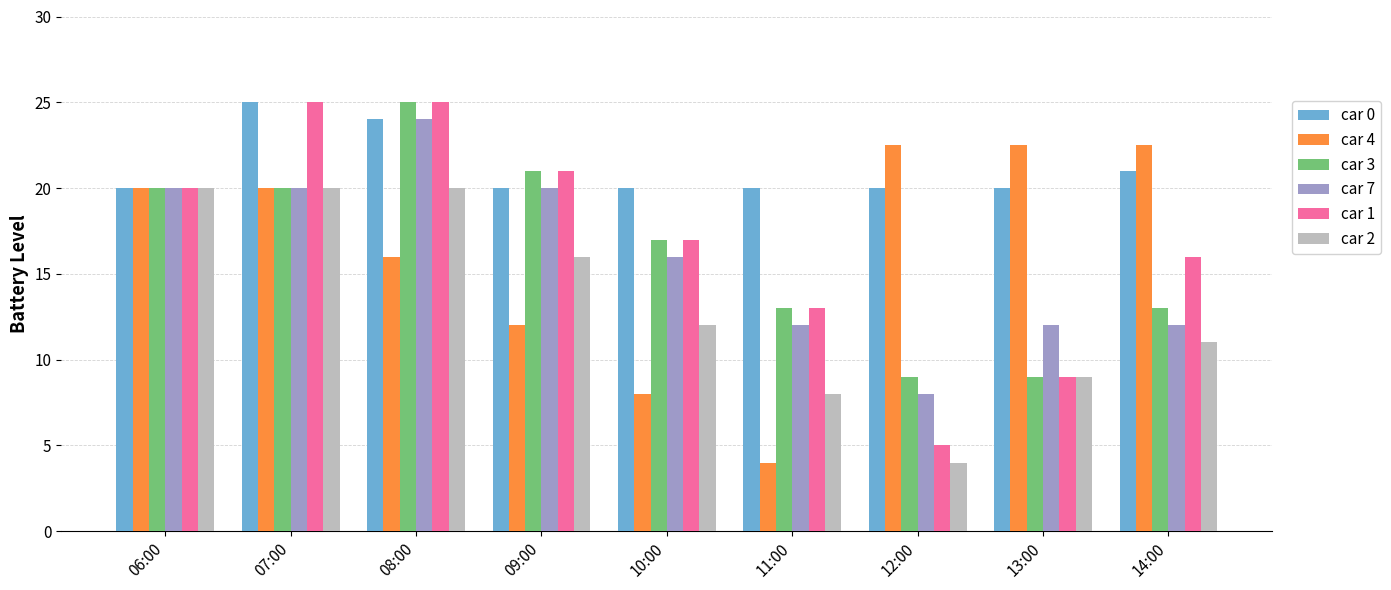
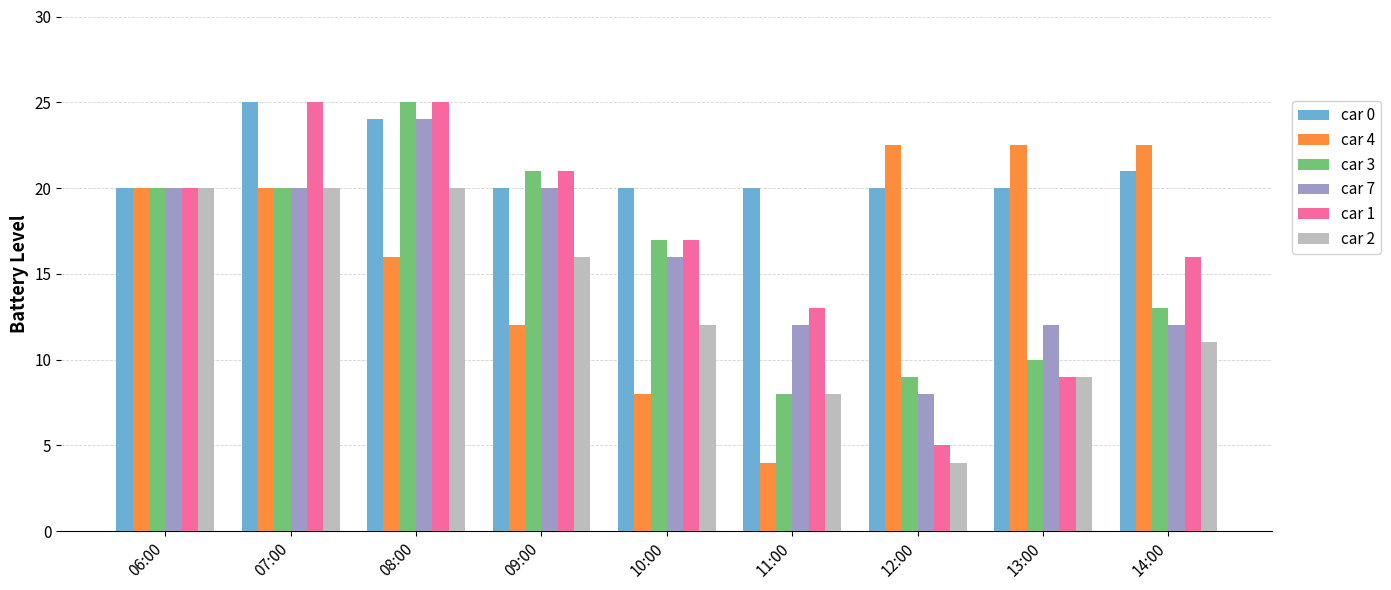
  {
    "car 4": {
      "06:00": 20,
      "07:00": 20,
      "08:00": 16,
      "09:00": 12,
      "10:00": 8,
      "11:00": 4,
      "12:00": 22.5,
      "13:00": 22.5,
      "14:00": 22.5
    },
    "car 3": {
      "06:00": 20,
      "07:00": 20,
      "08:00": 25,
      "09:00": 21,
      "10:00": 17,
-     "11:00": 13,
+     "11:00": 8,
      "12:00": 9,
-     "13:00": 9,
+     "13:00": 10,
      "14:00": 13
    },
    "car 1": {
      "06:00": 20,
      "07:00": 25,
      "08:00": 25,
      "09:00": 21,
      "10:00": 17,
      "11:00": 13,
      "12:00": 5,
      "13:00": 9,
      "14:00": 16
    }
  }
